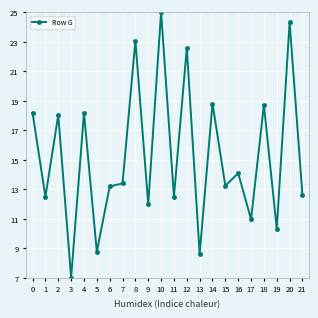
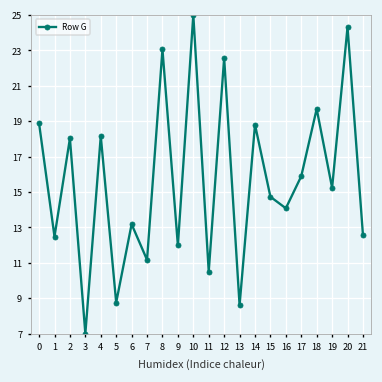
  {
-   "0": 18.2,
+   "0": 18.9,
    "1": 12.5,
    "2": 18.0,
    "3": 7.0,
    "4": 18.2,
    "5": 8.8,
    "6": 13.2,
-   "7": 13.4,
+   "7": 11.2,
    "8": 23.1,
    "9": 12.0,
    "10": 25.0,
-   "11": 12.5,
+   "11": 10.5,
    "12": 22.6,
    "13": 8.6,
    "14": 18.8,
-   "15": 13.2,
+   "15": 14.7,
    "16": 14.1,
-   "17": 11.0,
-   "18": 18.7,
-   "19": 10.3,
+   "17": 15.9,
+   "18": 19.7,
+   "19": 15.2,
    "20": 24.3,
    "21": 12.6
  }
